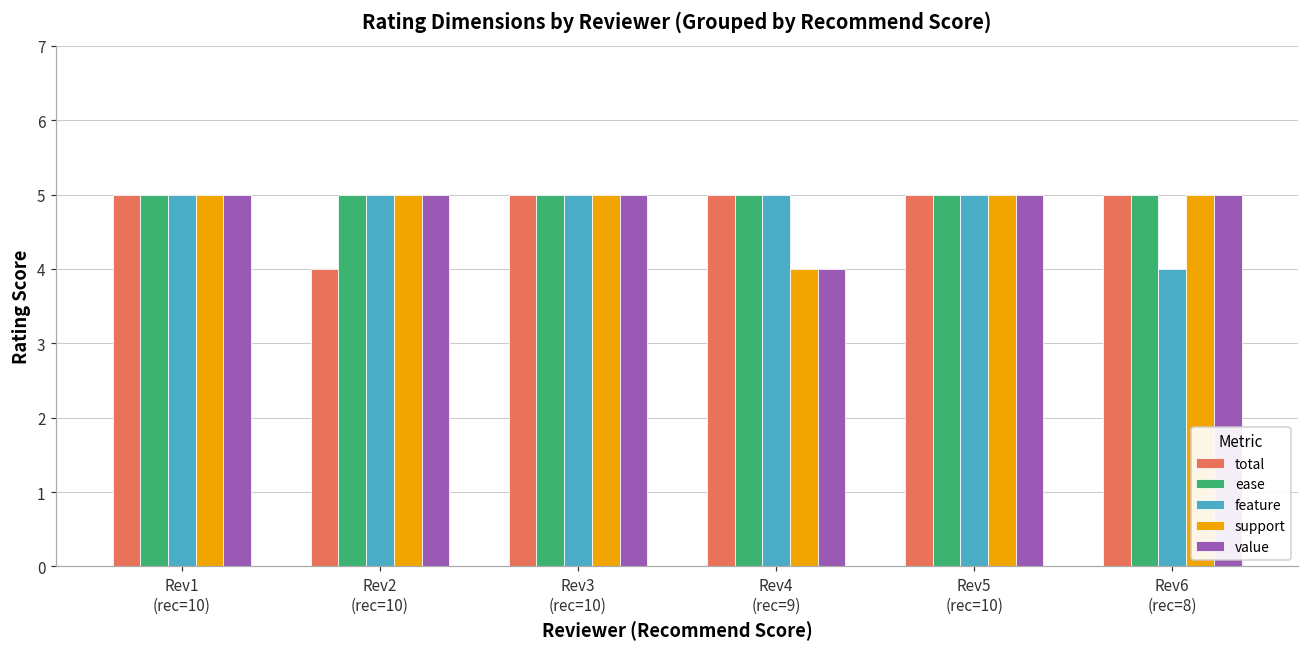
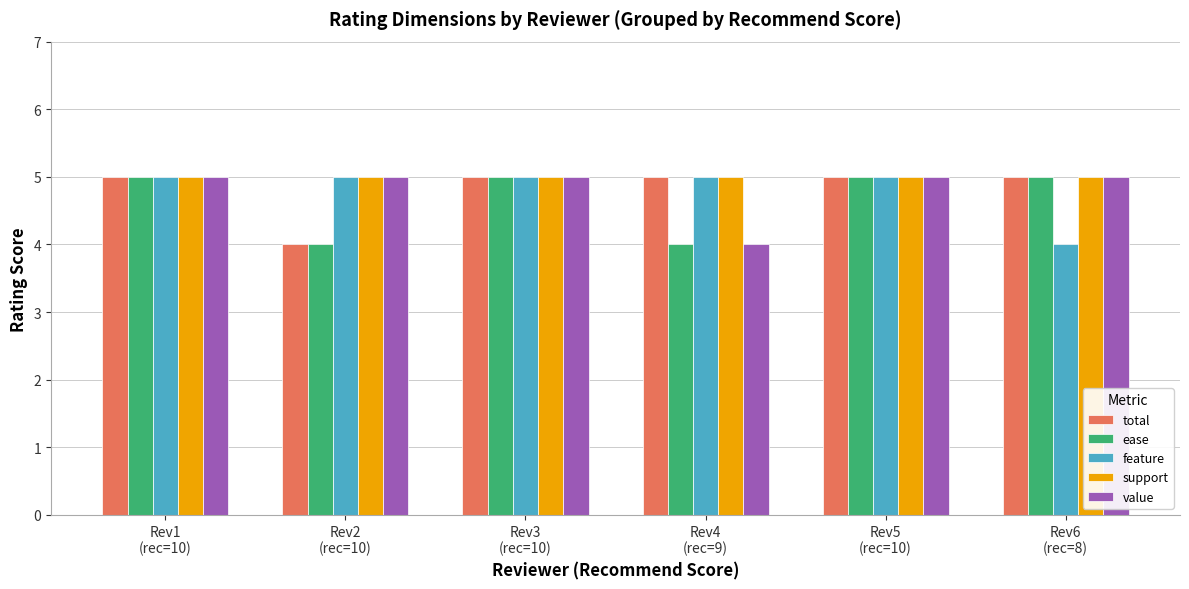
  {
    "total": {
      "Rev1 (rec=10)": 5,
      "Rev2 (rec=10)": 4,
      "Rev3 (rec=10)": 5,
      "Rev4 (rec=9)": 5,
      "Rev5 (rec=10)": 5,
      "Rev6 (rec=8)": 5
    },
    "ease": {
      "Rev1 (rec=10)": 5,
-     "Rev2 (rec=10)": 5,
+     "Rev2 (rec=10)": 4,
      "Rev3 (rec=10)": 5,
-     "Rev4 (rec=9)": 5,
+     "Rev4 (rec=9)": 4,
      "Rev5 (rec=10)": 5,
      "Rev6 (rec=8)": 5
    },
    "feature": {
      "Rev1 (rec=10)": 5,
      "Rev2 (rec=10)": 5,
      "Rev3 (rec=10)": 5,
      "Rev4 (rec=9)": 5,
      "Rev5 (rec=10)": 5,
      "Rev6 (rec=8)": 4
    },
    "support": {
      "Rev1 (rec=10)": 5,
      "Rev2 (rec=10)": 5,
      "Rev3 (rec=10)": 5,
-     "Rev4 (rec=9)": 4,
+     "Rev4 (rec=9)": 5,
      "Rev5 (rec=10)": 5,
      "Rev6 (rec=8)": 5
    },
    "value": {
      "Rev1 (rec=10)": 5,
      "Rev2 (rec=10)": 5,
      "Rev3 (rec=10)": 5,
      "Rev4 (rec=9)": 4,
      "Rev5 (rec=10)": 5,
      "Rev6 (rec=8)": 5
    }
  }
